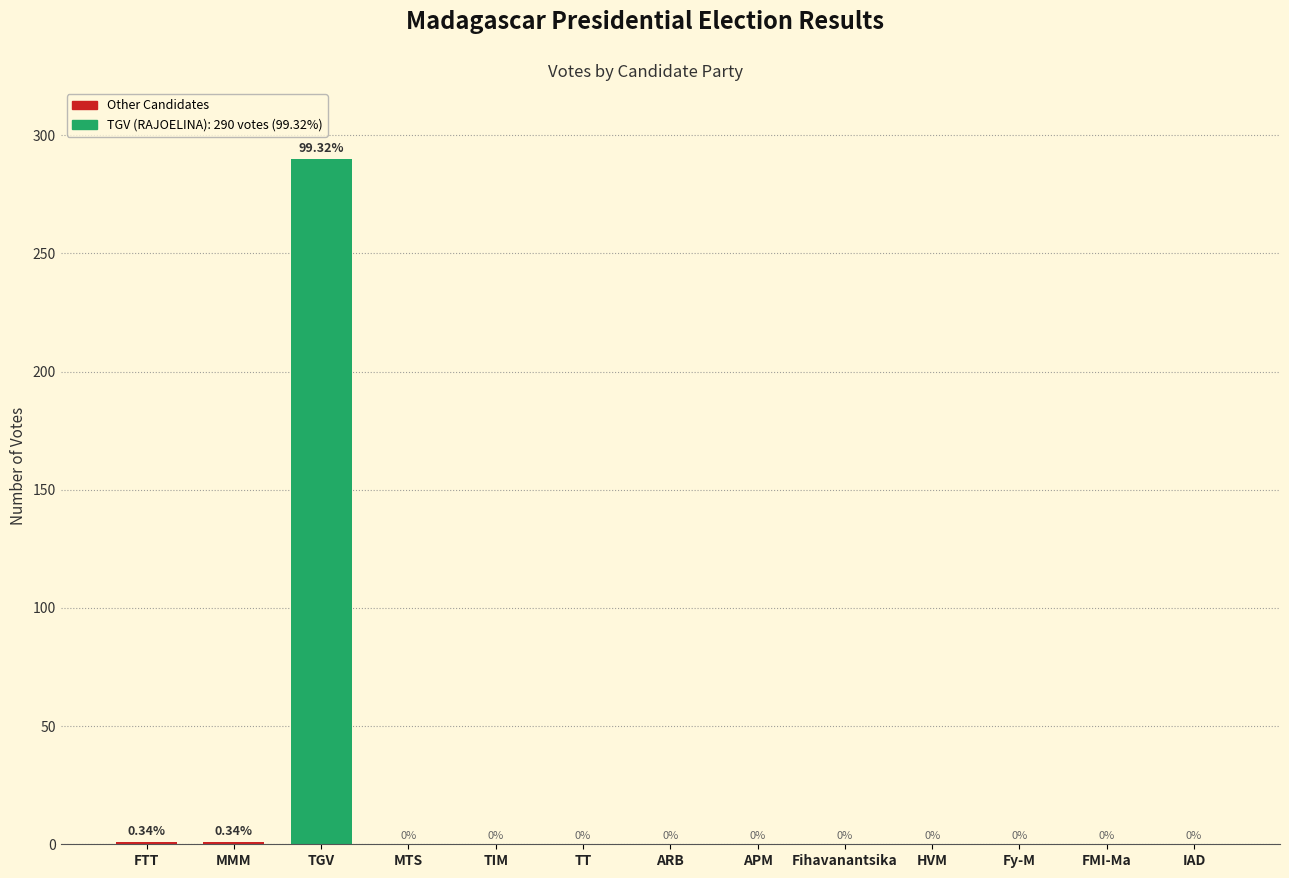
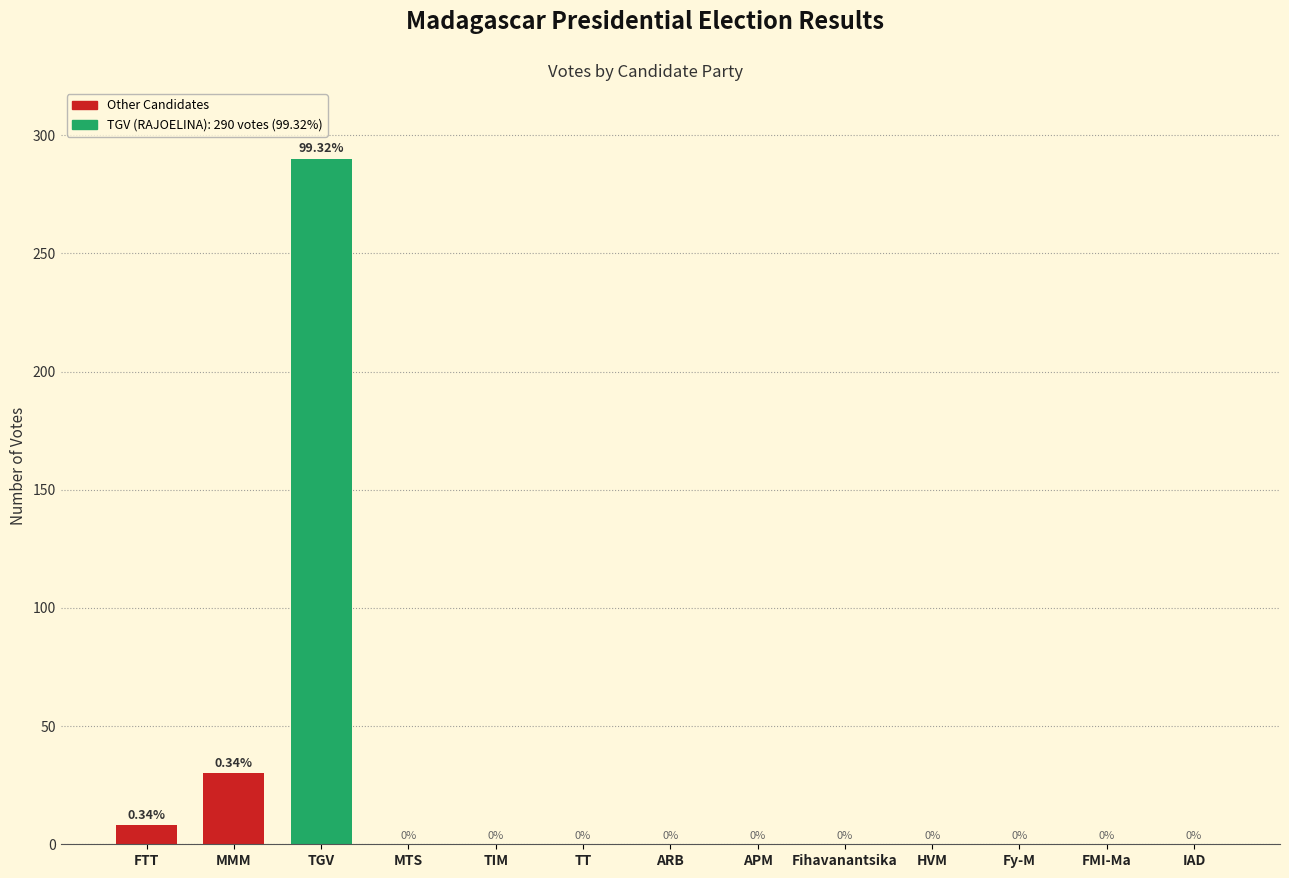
  {
-   "FTT": 1,
-   "MMM": 1
+   "FTT": 8,
+   "MMM": 30
  }
